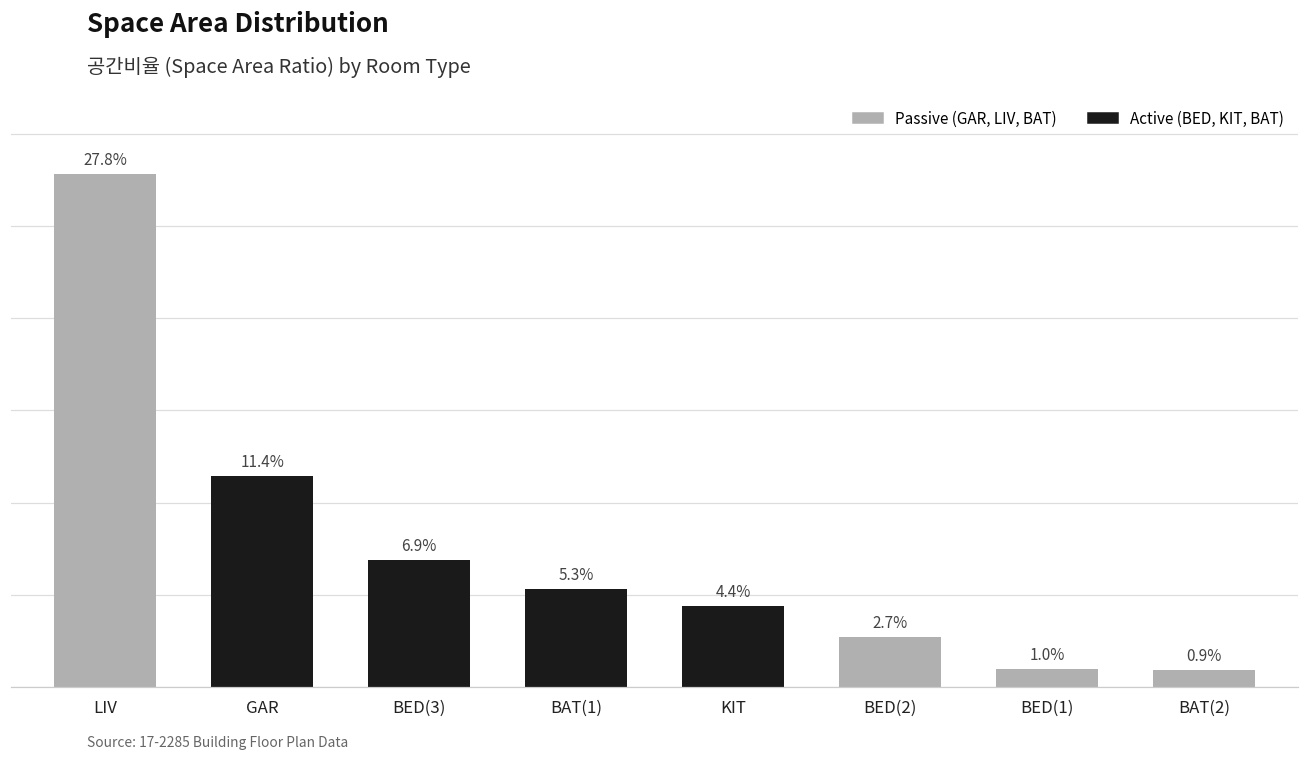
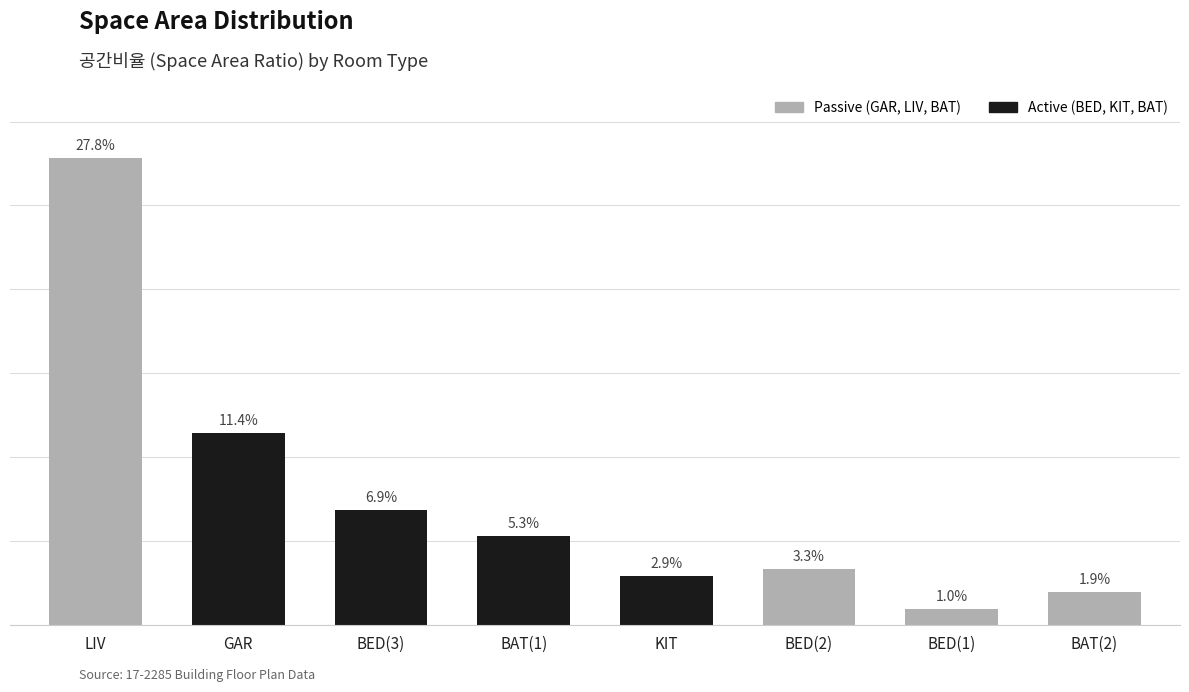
  {
    "LIV": "27.8%",
    "GAR": "11.4%",
    "BED(3)": "6.9%",
    "BAT(1)": "5.3%",
-   "KIT": "4.4%",
-   "BED(2)": "2.7%",
+   "KIT": "2.9%",
+   "BED(2)": "3.3%",
    "BED(1)": "1.0%",
-   "BAT(2)": "0.9%"
+   "BAT(2)": "1.9%"
  }
